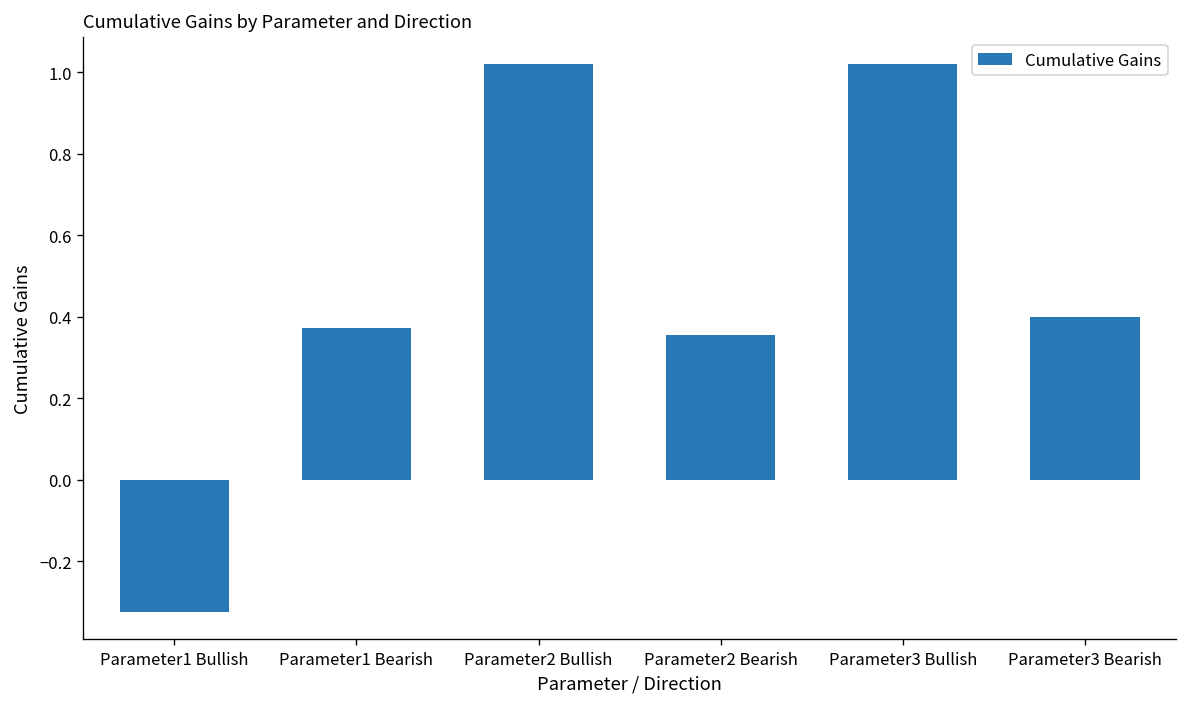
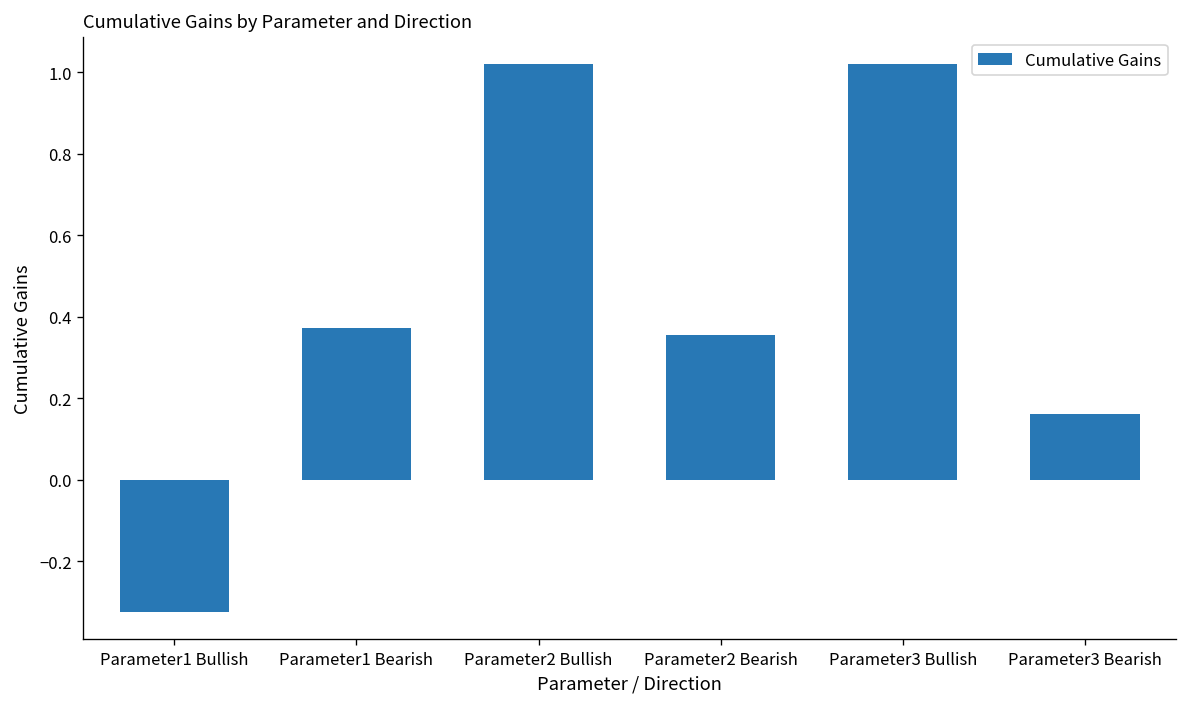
  {
    "Parameter1 Bullish": -0.33,
    "Parameter1 Bearish": 0.37,
    "Parameter2 Bullish": 1.02,
    "Parameter2 Bearish": 0.36,
    "Parameter3 Bullish": 1.02,
-   "Parameter3 Bearish": 0.40
+   "Parameter3 Bearish": 0.16
  }
